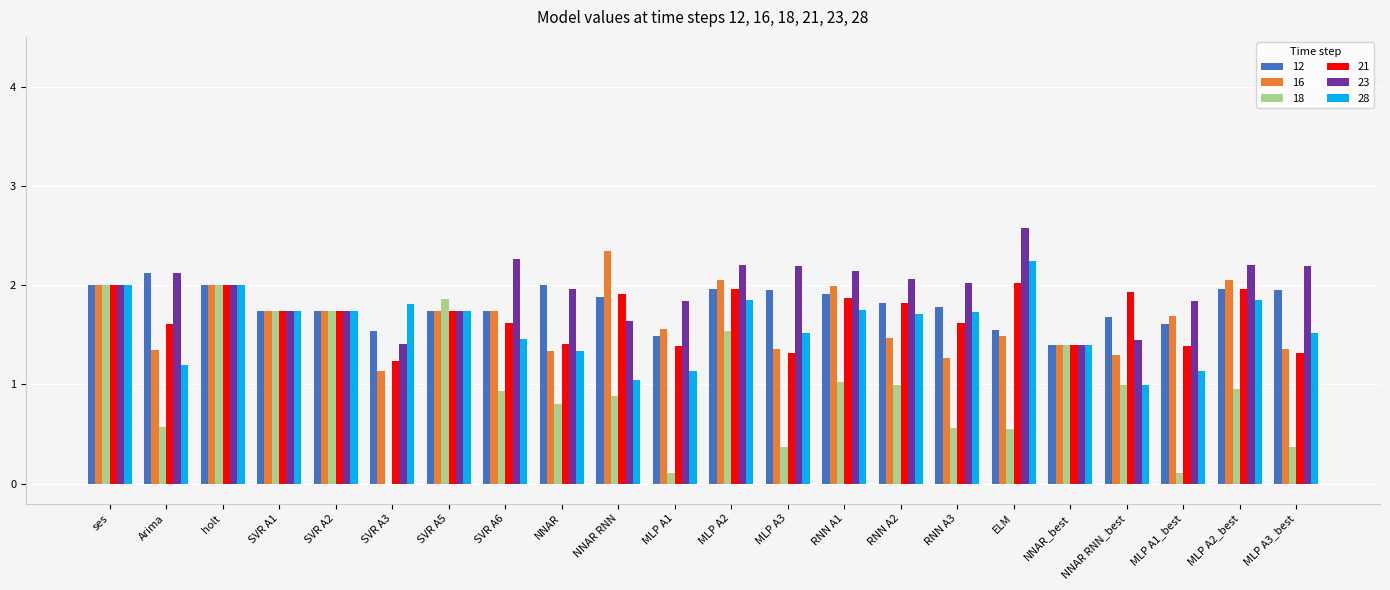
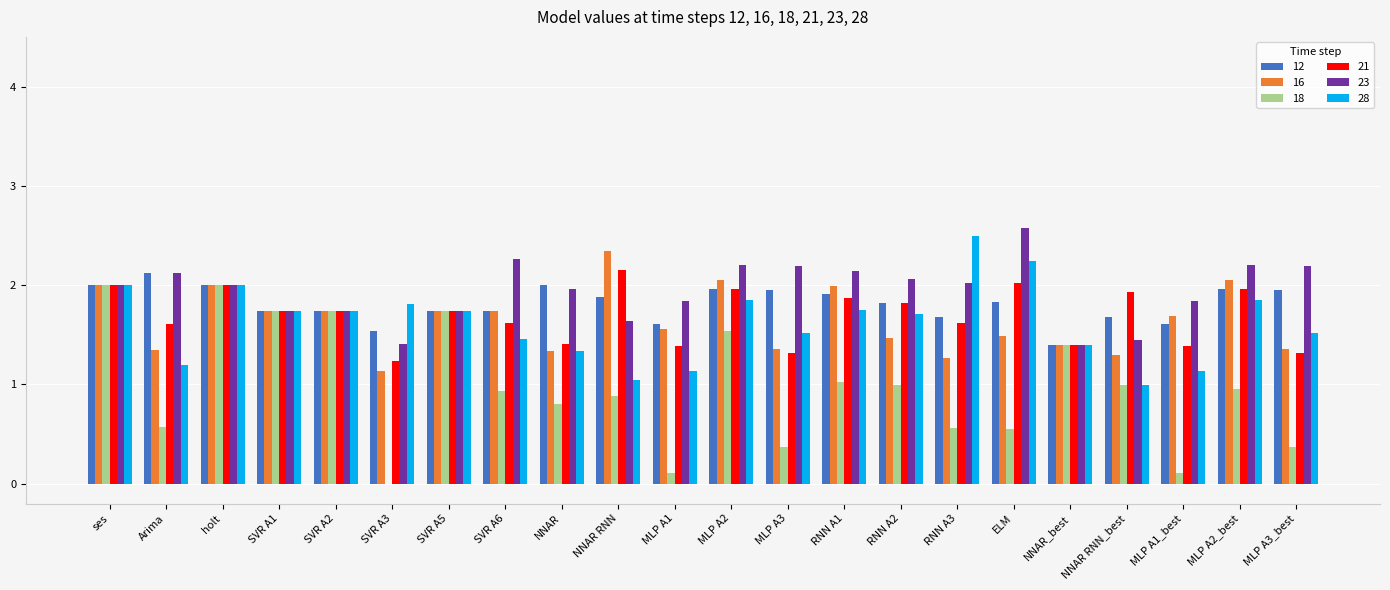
  {
    "12": {
      "ses": 2.0,
      "Arima": 2.1,
      "holt": 2.0,
      "SVR A1": 1.7,
      "SVR A2": 1.7,
      "SVR A3": 1.5,
      "SVR A5": 1.7,
      "SVR A6": 1.7,
      "NNAR": 2.0,
      "NNAR RNN": 1.9,
-     "MLP A1": 1.5,
+     "MLP A1": 1.6,
      "MLP A2": 2.0,
      "MLP A3": 1.9,
      "RNN A1": 1.9,
      "RNN A2": 1.8,
-     "RNN A3": 1.8,
-     "ELM": 1.5,
+     "RNN A3": 1.7,
+     "ELM": 1.8,
      "NNAR_best": 1.4,
      "NNAR RNN_best": 1.7,
      "MLP A1_best": 1.6,
      "MLP A2_best": 2.0,
      "MLP A3_best": 1.9
    },
    "16": {
      "ses": 2.0,
      "Arima": 1.3,
      "holt": 2.0,
      "SVR A1": 1.7,
      "SVR A2": 1.7,
      "SVR A3": 1.1,
      "SVR A5": 1.7,
      "SVR A6": 1.7,
      "NNAR": 1.3,
      "NNAR RNN": 2.3,
      "MLP A1": 1.6,
      "MLP A2": 2.0,
      "MLP A3": 1.4,
      "RNN A1": 2.0,
      "RNN A2": 1.5,
      "RNN A3": 1.3,
      "ELM": 1.5,
      "NNAR_best": 1.4,
      "NNAR RNN_best": 1.3,
      "MLP A1_best": 1.7,
      "MLP A2_best": 2.0,
      "MLP A3_best": 1.4
    },
    "18": {
      "ses": 2.0,
      "Arima": 0.6,
      "holt": 2.0,
      "SVR A1": 1.7,
      "SVR A2": 1.7,
-     "SVR A5": 1.9,
+     "SVR A5": 1.7,
      "SVR A6": 0.9,
      "NNAR": 0.8,
      "NNAR RNN": 0.9,
      "MLP A1": 0.1,
      "MLP A2": 1.5,
      "MLP A3": 0.4,
      "RNN A1": 1.0,
      "RNN A2": 1.0,
      "RNN A3": 0.6,
      "ELM": 0.6,
      "NNAR_best": 1.4,
      "NNAR RNN_best": 1.0,
      "MLP A1_best": 0.1,
      "MLP A2_best": 1.0,
      "MLP A3_best": 0.4
    },
    "21": {
      "ses": 2.0,
      "Arima": 1.6,
      "holt": 2.0,
      "SVR A1": 1.7,
      "SVR A2": 1.7,
      "SVR A3": 1.2,
      "SVR A5": 1.7,
      "SVR A6": 1.6,
      "NNAR": 1.4,
-     "NNAR RNN": 1.9,
+     "NNAR RNN": 2.1,
      "MLP A1": 1.4,
      "MLP A2": 2.0,
      "MLP A3": 1.3,
      "RNN A1": 1.9,
      "RNN A2": 1.8,
      "RNN A3": 1.6,
      "ELM": 2.0,
      "NNAR_best": 1.4,
      "NNAR RNN_best": 1.9,
      "MLP A1_best": 1.4,
      "MLP A2_best": 2.0,
      "MLP A3_best": 1.3
    },
    "23": {
      "ses": 2.0,
      "Arima": 2.1,
      "holt": 2.0,
      "SVR A1": 1.7,
      "SVR A2": 1.7,
      "SVR A3": 1.4,
      "SVR A5": 1.7,
      "SVR A6": 2.3,
      "NNAR": 2.0,
      "NNAR RNN": 1.6,
      "MLP A1": 1.8,
      "MLP A2": 2.2,
      "MLP A3": 2.2,
      "RNN A1": 2.1,
      "RNN A2": 2.1,
      "RNN A3": 2.0,
      "ELM": 2.6,
      "NNAR_best": 1.4,
      "NNAR RNN_best": 1.5,
      "MLP A1_best": 1.8,
      "MLP A2_best": 2.2,
      "MLP A3_best": 2.2
    },
    "28": {
      "ses": 2.0,
      "Arima": 1.2,
      "holt": 2.0,
      "SVR A1": 1.7,
      "SVR A2": 1.7,
      "SVR A3": 1.8,
      "SVR A5": 1.7,
      "SVR A6": 1.5,
      "NNAR": 1.3,
      "NNAR RNN": 1.0,
      "MLP A1": 1.1,
      "MLP A2": 1.8,
      "MLP A3": 1.5,
      "RNN A1": 1.7,
      "RNN A2": 1.7,
-     "RNN A3": 1.7,
+     "RNN A3": 2.5,
      "ELM": 2.2,
      "NNAR_best": 1.4,
      "NNAR RNN_best": 1.0,
      "MLP A1_best": 1.1,
      "MLP A2_best": 1.8,
      "MLP A3_best": 1.5
    }
  }
